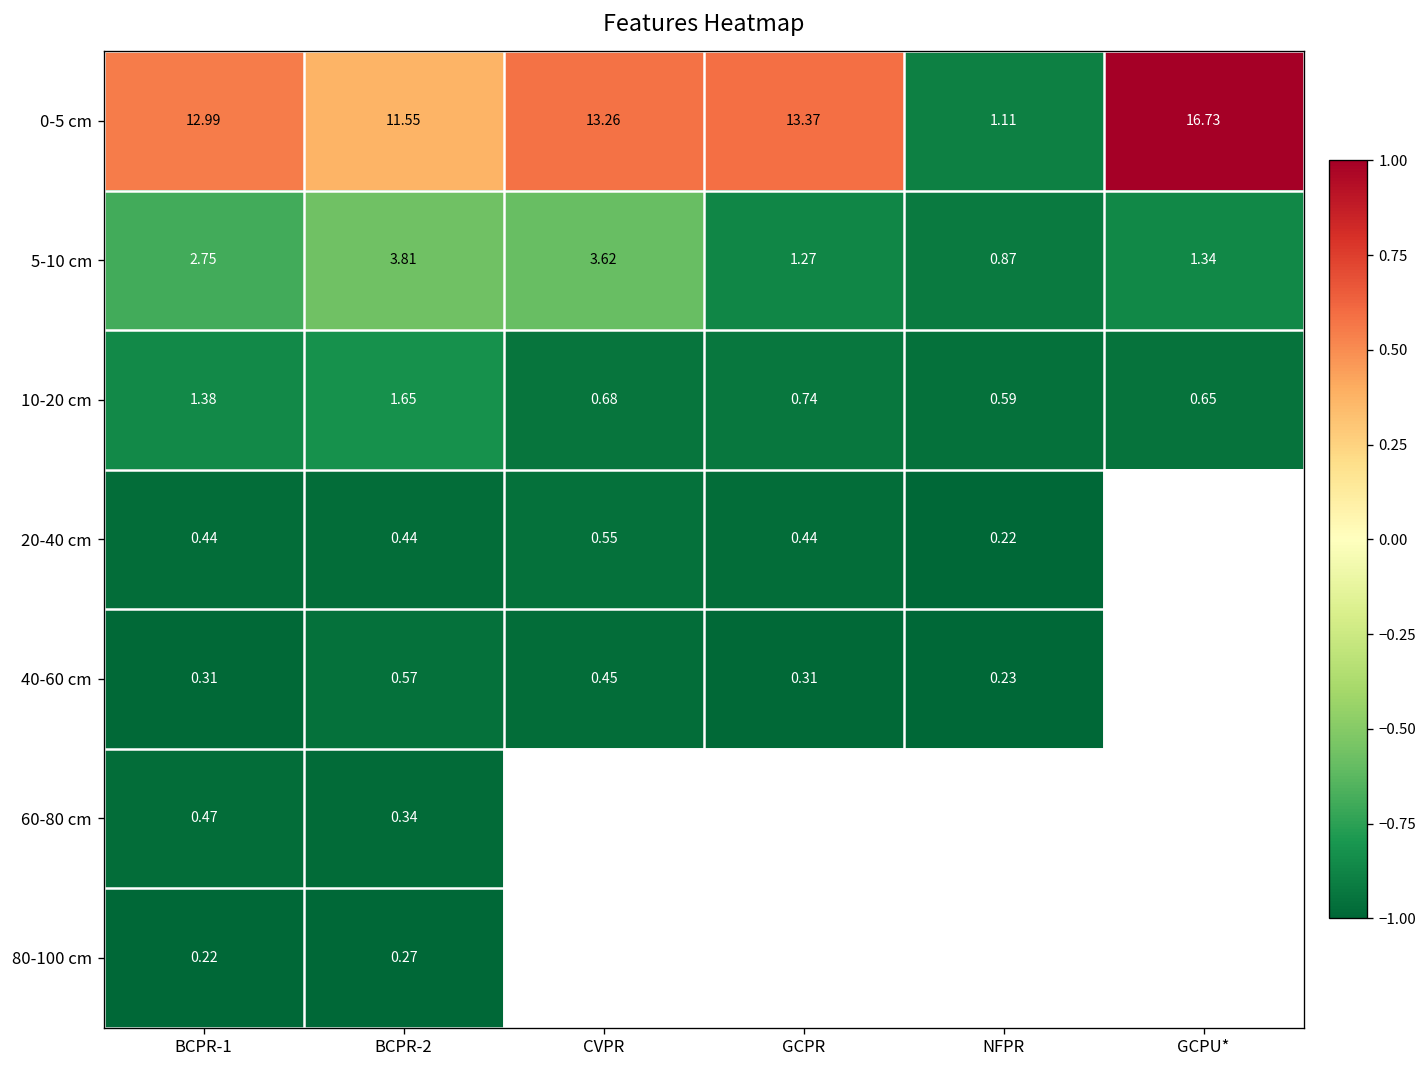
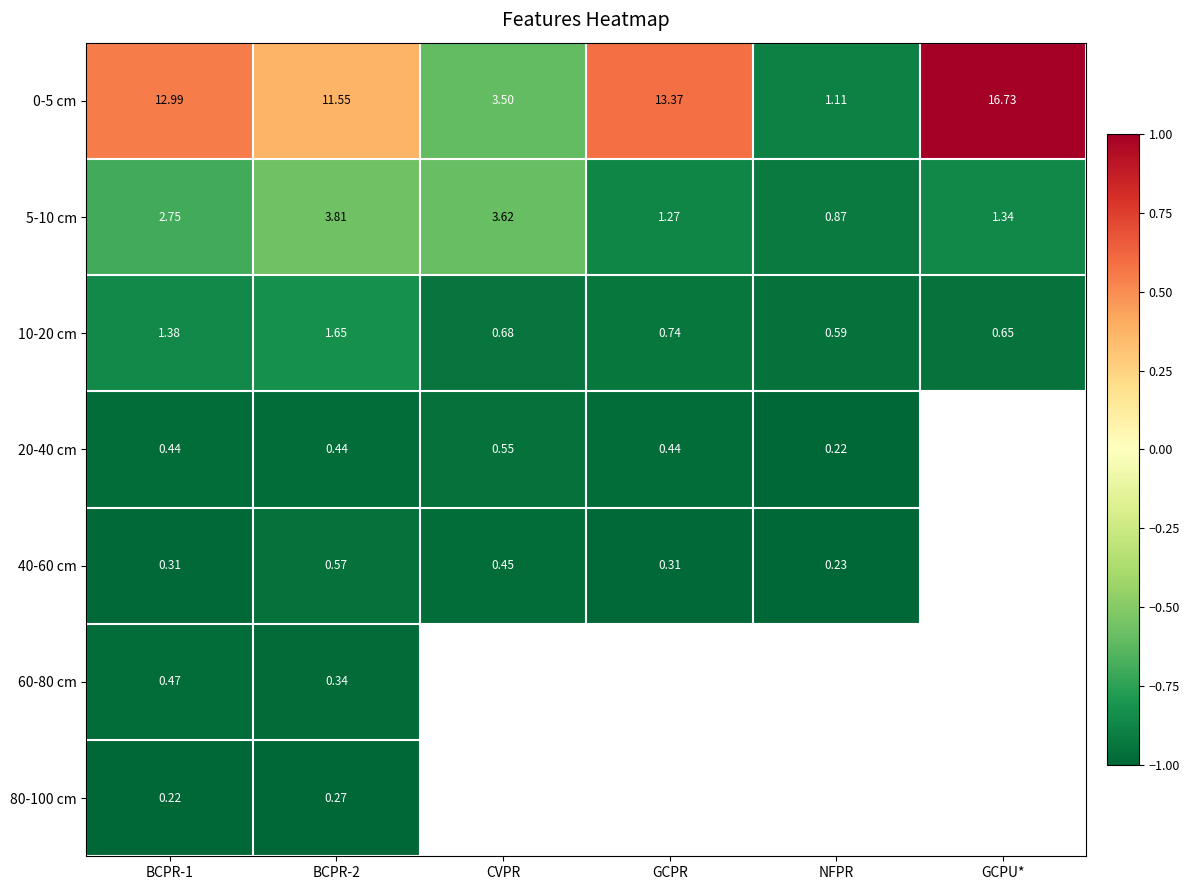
  {
    "0-5 cm": {
      "BCPR-1": 12.99,
      "BCPR-2": 11.55,
-     "CVPR": 13.26,
+     "CVPR": 3.50,
      "GCPR": 13.37,
      "NFPR": 1.11,
      "GCPU*": 16.73
    },
    "5-10 cm": {
      "BCPR-1": 2.75,
      "BCPR-2": 3.81,
      "CVPR": 3.62,
      "GCPR": 1.27,
      "NFPR": 0.87,
      "GCPU*": 1.34
    },
    "10-20 cm": {
      "BCPR-1": 1.38,
      "BCPR-2": 1.65,
      "CVPR": 0.68,
      "GCPR": 0.74,
      "NFPR": 0.59,
      "GCPU*": 0.65
    },
    "20-40 cm": {
      "BCPR-1": 0.44,
      "BCPR-2": 0.44,
      "CVPR": 0.55,
      "GCPR": 0.44,
      "NFPR": 0.22
    },
    "40-60 cm": {
      "BCPR-1": 0.31,
      "BCPR-2": 0.57,
      "CVPR": 0.45,
      "GCPR": 0.31,
      "NFPR": 0.23
    },
    "60-80 cm": {
      "BCPR-1": 0.47,
      "BCPR-2": 0.34
    },
    "80-100 cm": {
      "BCPR-1": 0.22,
      "BCPR-2": 0.27
    }
  }
